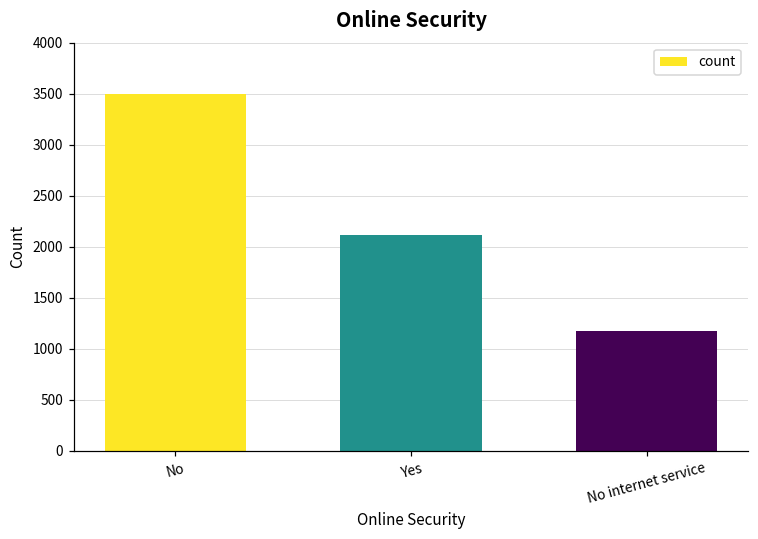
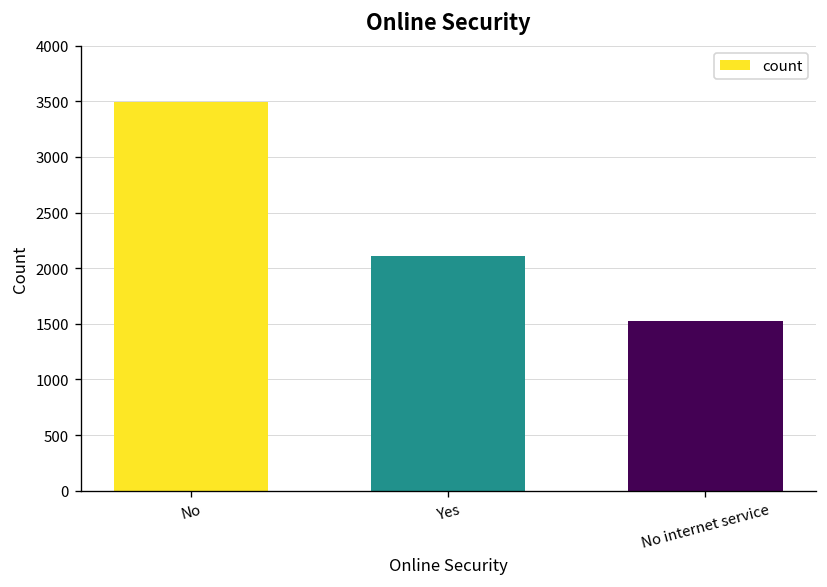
  {
    "No": 3500,
    "Yes": 2100,
-   "No internet service": 1200
+   "No internet service": 1500
  }
